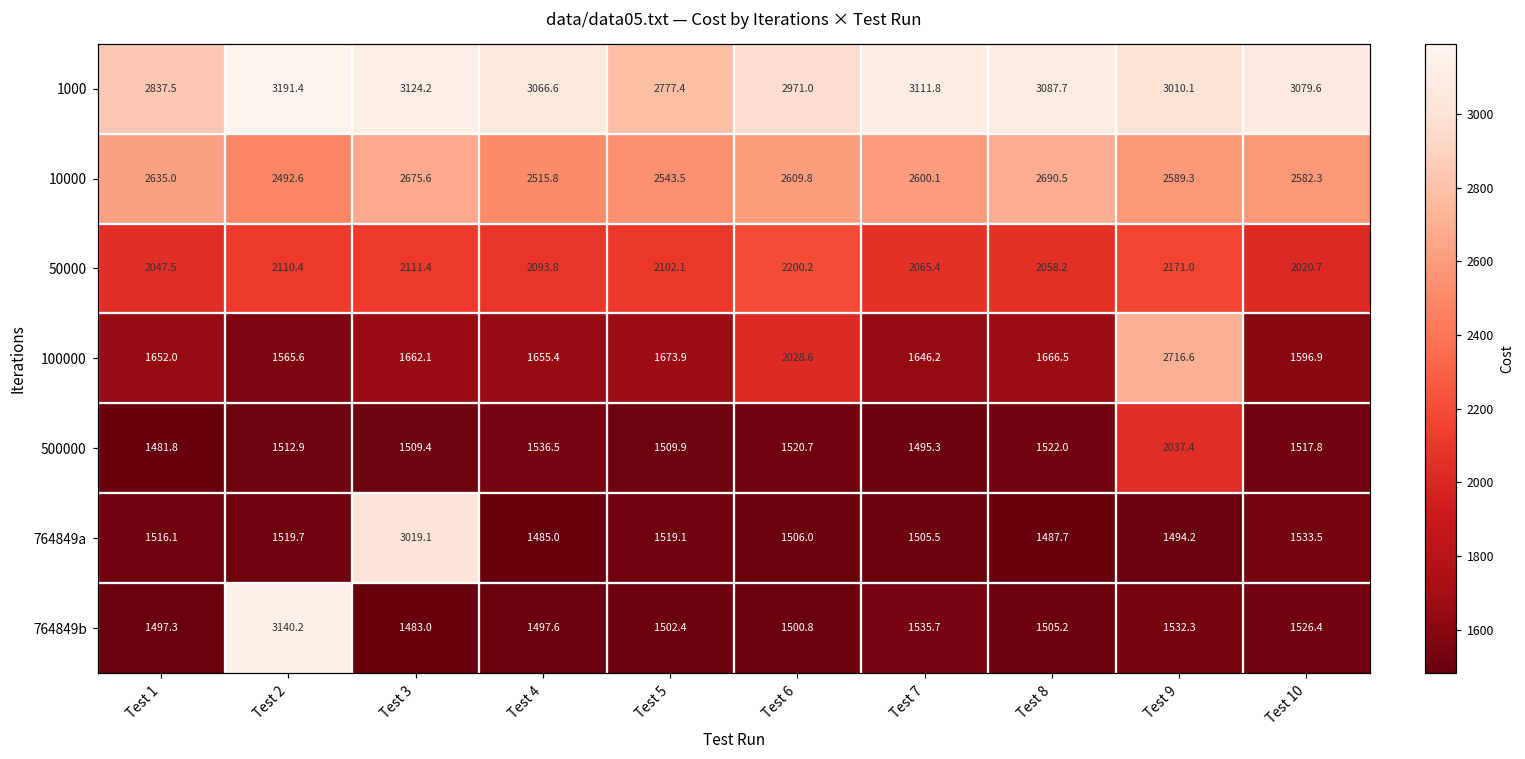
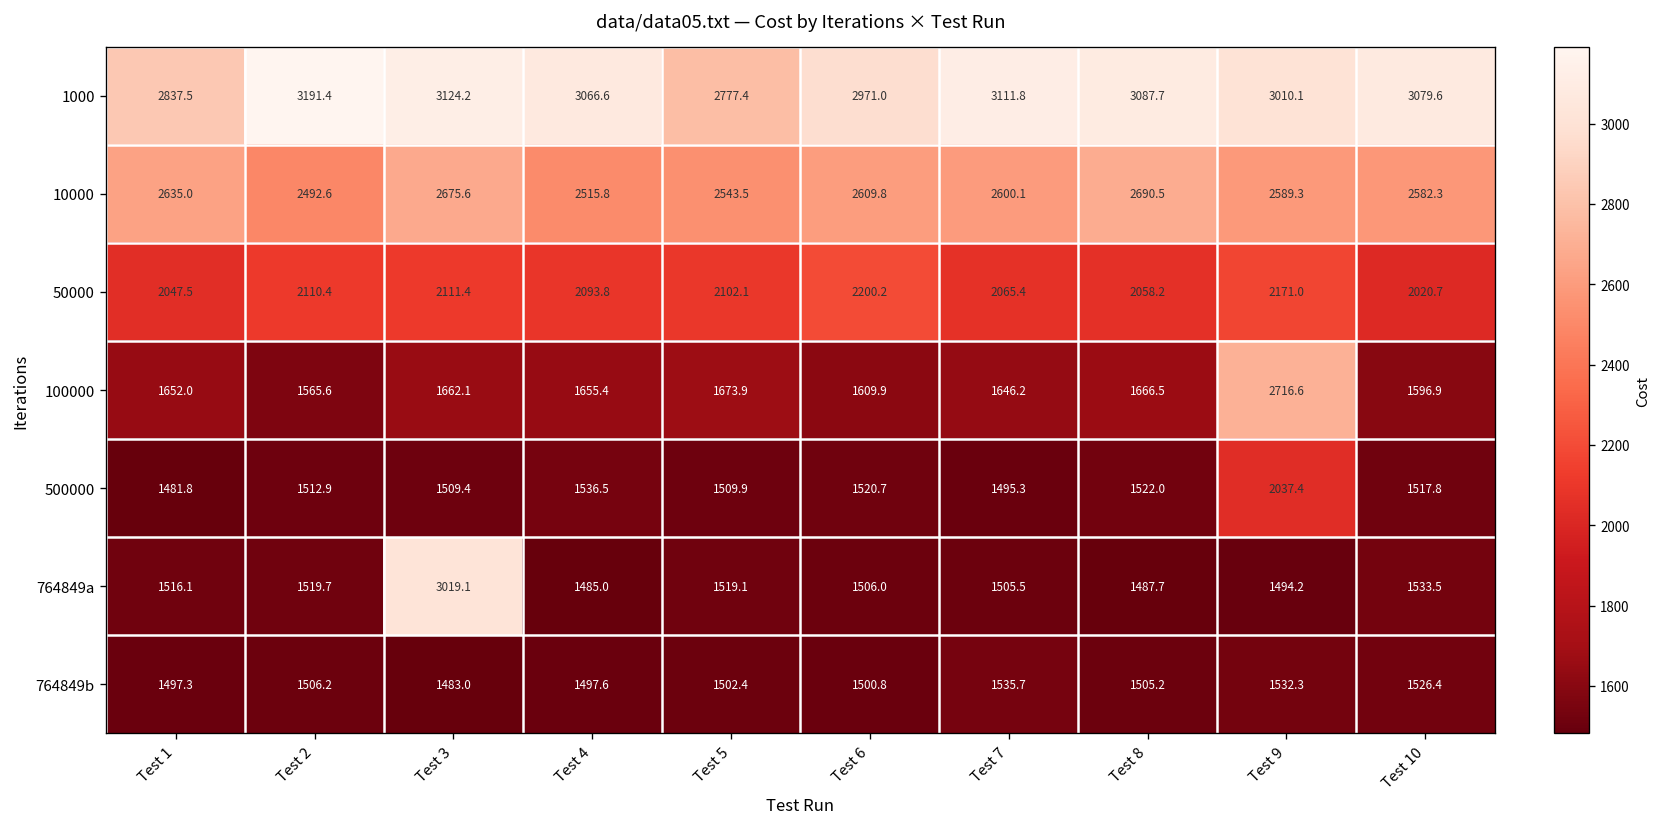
  {
    "1000": {
      "Test 1": 2837.5,
      "Test 2": 3191.4,
      "Test 3": 3124.2,
      "Test 4": 3066.6,
      "Test 5": 2777.4,
      "Test 6": 2971.0,
      "Test 7": 3111.8,
      "Test 8": 3087.7,
      "Test 9": 3010.1,
      "Test 10": 3079.6
    },
    "10000": {
      "Test 1": 2635.0,
      "Test 2": 2492.6,
      "Test 3": 2675.6,
      "Test 4": 2515.8,
      "Test 5": 2543.5,
      "Test 6": 2609.8,
      "Test 7": 2600.1,
      "Test 8": 2690.5,
      "Test 9": 2589.3,
      "Test 10": 2582.3
    },
    "50000": {
      "Test 1": 2047.5,
      "Test 2": 2110.4,
      "Test 3": 2111.4,
      "Test 4": 2093.8,
      "Test 5": 2102.1,
      "Test 6": 2200.2,
      "Test 7": 2065.4,
      "Test 8": 2058.2,
      "Test 9": 2171.0,
      "Test 10": 2020.7
    },
    "100000": {
      "Test 1": 1652.0,
      "Test 2": 1565.6,
      "Test 3": 1662.1,
      "Test 4": 1655.4,
      "Test 5": 1673.9,
-     "Test 6": 2028.6,
+     "Test 6": 1609.9,
      "Test 7": 1646.2,
      "Test 8": 1666.5,
      "Test 9": 2716.6,
      "Test 10": 1596.9
    },
    "500000": {
      "Test 1": 1481.8,
      "Test 2": 1512.9,
      "Test 3": 1509.4,
      "Test 4": 1536.5,
      "Test 5": 1509.9,
      "Test 6": 1520.7,
      "Test 7": 1495.3,
      "Test 8": 1522.0,
      "Test 9": 2037.4,
      "Test 10": 1517.8
    },
    "764849a": {
      "Test 1": 1516.1,
      "Test 2": 1519.7,
      "Test 3": 3019.1,
      "Test 4": 1485.0,
      "Test 5": 1519.1,
      "Test 6": 1506.0,
      "Test 7": 1505.5,
      "Test 8": 1487.7,
      "Test 9": 1494.2,
      "Test 10": 1533.5
    },
    "764849b": {
      "Test 1": 1497.3,
-     "Test 2": 3140.2,
+     "Test 2": 1506.2,
      "Test 3": 1483.0,
      "Test 4": 1497.6,
      "Test 5": 1502.4,
      "Test 6": 1500.8,
      "Test 7": 1535.7,
      "Test 8": 1505.2,
      "Test 9": 1532.3,
      "Test 10": 1526.4
    }
  }
